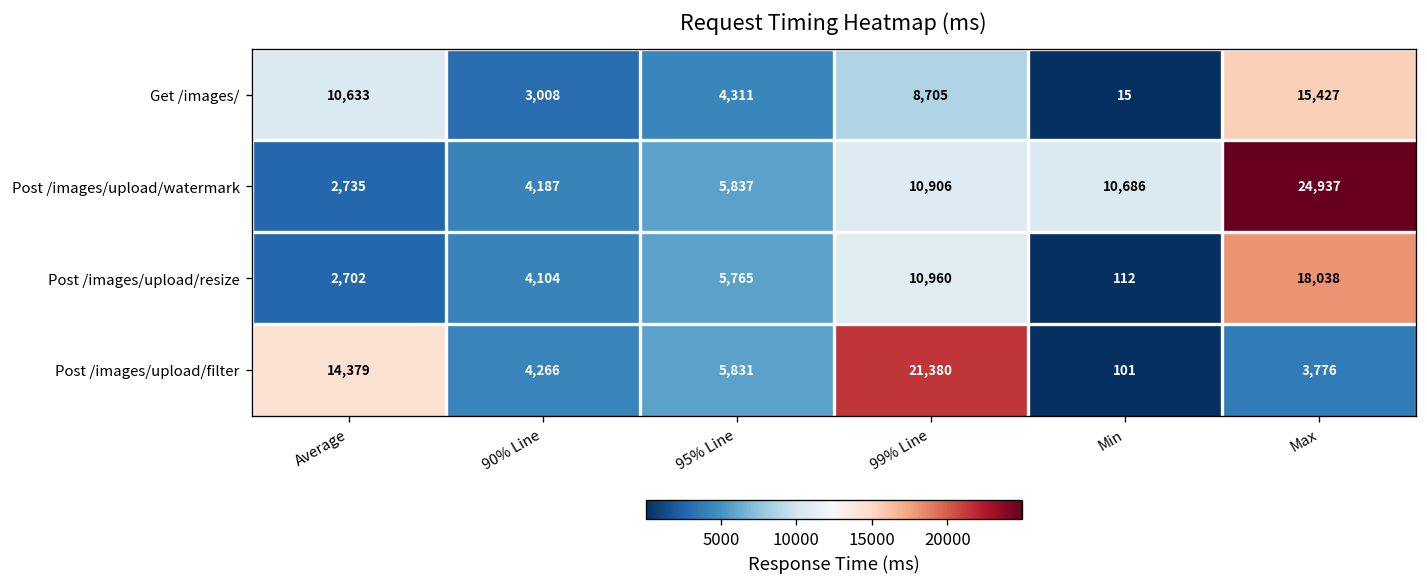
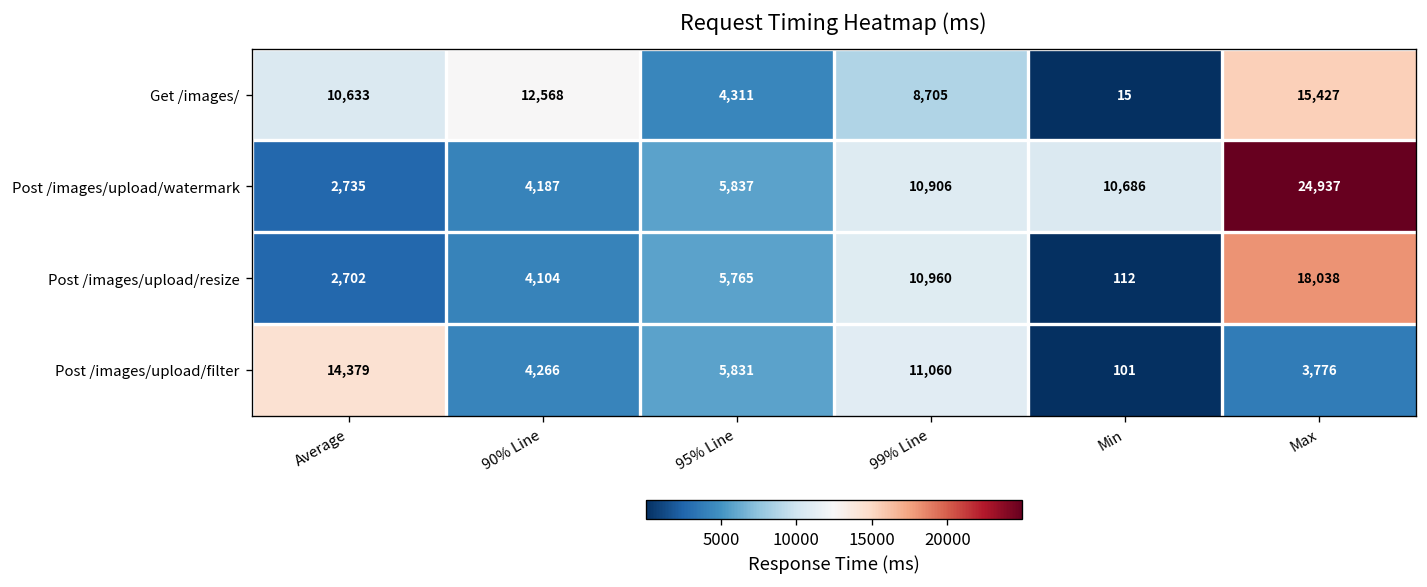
  {
    "Get /images/": {
      "Average": "10,633",
-     "90% Line": "3,008",
+     "90% Line": "12,568",
      "95% Line": "4,311",
      "99% Line": "8,705",
      "Min": "15",
      "Max": "15,427"
    },
    "Post /images/upload/watermark": {
      "Average": "2,735",
      "90% Line": "4,187",
      "95% Line": "5,837",
      "99% Line": "10,906",
      "Min": "10,686",
      "Max": "24,937"
    },
    "Post /images/upload/resize": {
      "Average": "2,702",
      "90% Line": "4,104",
      "95% Line": "5,765",
      "99% Line": "10,960",
      "Min": "112",
      "Max": "18,038"
    },
    "Post /images/upload/filter": {
      "Average": "14,379",
      "90% Line": "4,266",
      "95% Line": "5,831",
-     "99% Line": "21,380",
+     "99% Line": "11,060",
      "Min": "101",
      "Max": "3,776"
    }
  }
